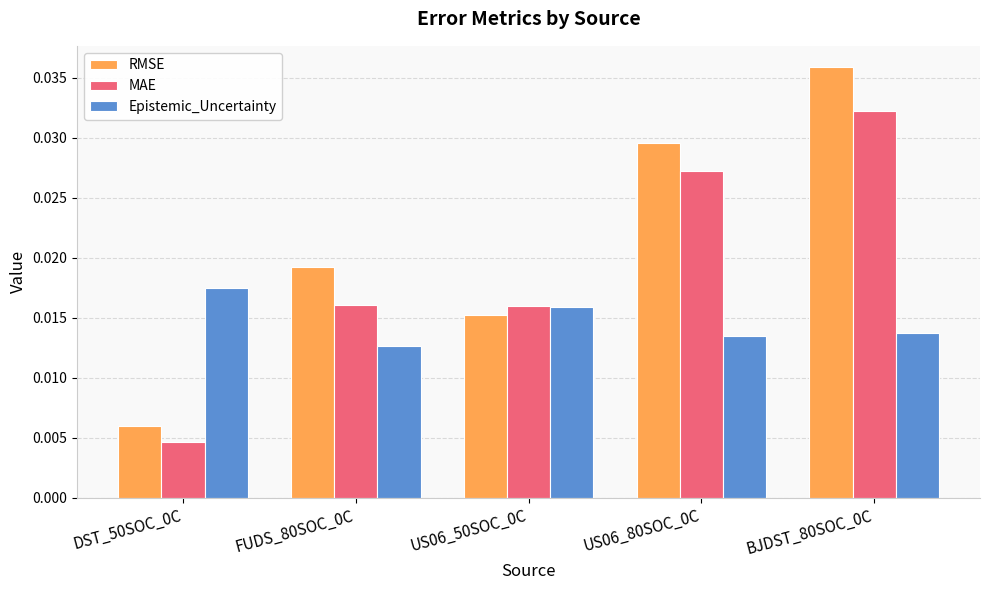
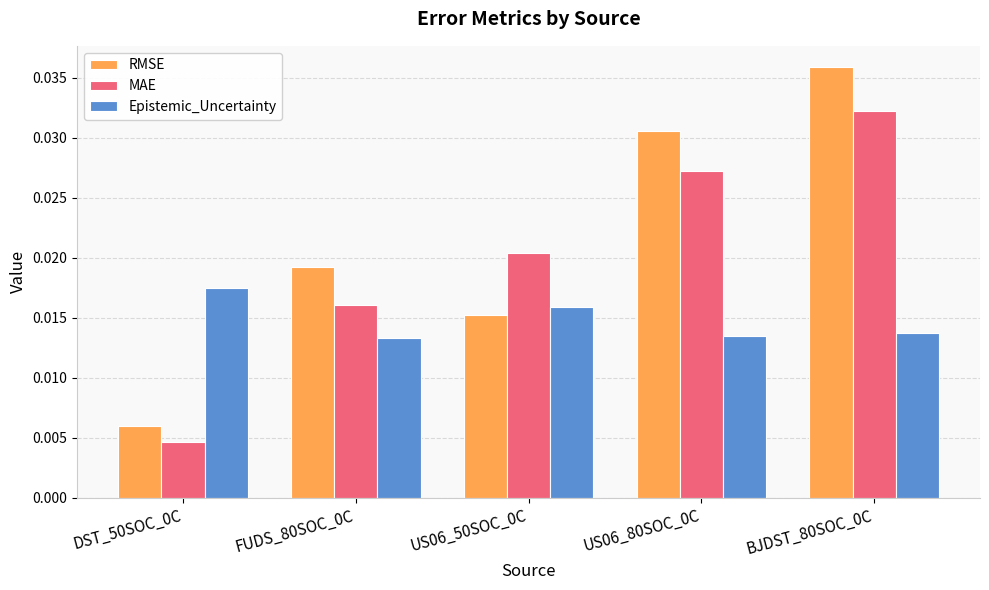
  {
    "RMSE": {
      "DST_50SOC_0C": 0.0060,
      "FUDS_80SOC_0C": 0.0193,
      "US06_50SOC_0C": 0.0152,
-     "US06_80SOC_0C": 0.0295,
+     "US06_80SOC_0C": 0.0306,
      "BJDST_80SOC_0C": 0.0359
    },
    "MAE": {
      "DST_50SOC_0C": 0.0046,
      "FUDS_80SOC_0C": 0.0161,
-     "US06_50SOC_0C": 0.0159,
+     "US06_50SOC_0C": 0.0204,
      "US06_80SOC_0C": 0.0272,
      "BJDST_80SOC_0C": 0.0322
    },
    "Epistemic_Uncertainty": {
      "DST_50SOC_0C": 0.0175,
-     "FUDS_80SOC_0C": 0.0126,
+     "FUDS_80SOC_0C": 0.0133,
      "US06_50SOC_0C": 0.0159,
      "US06_80SOC_0C": 0.0135,
      "BJDST_80SOC_0C": 0.0137
    }
  }
